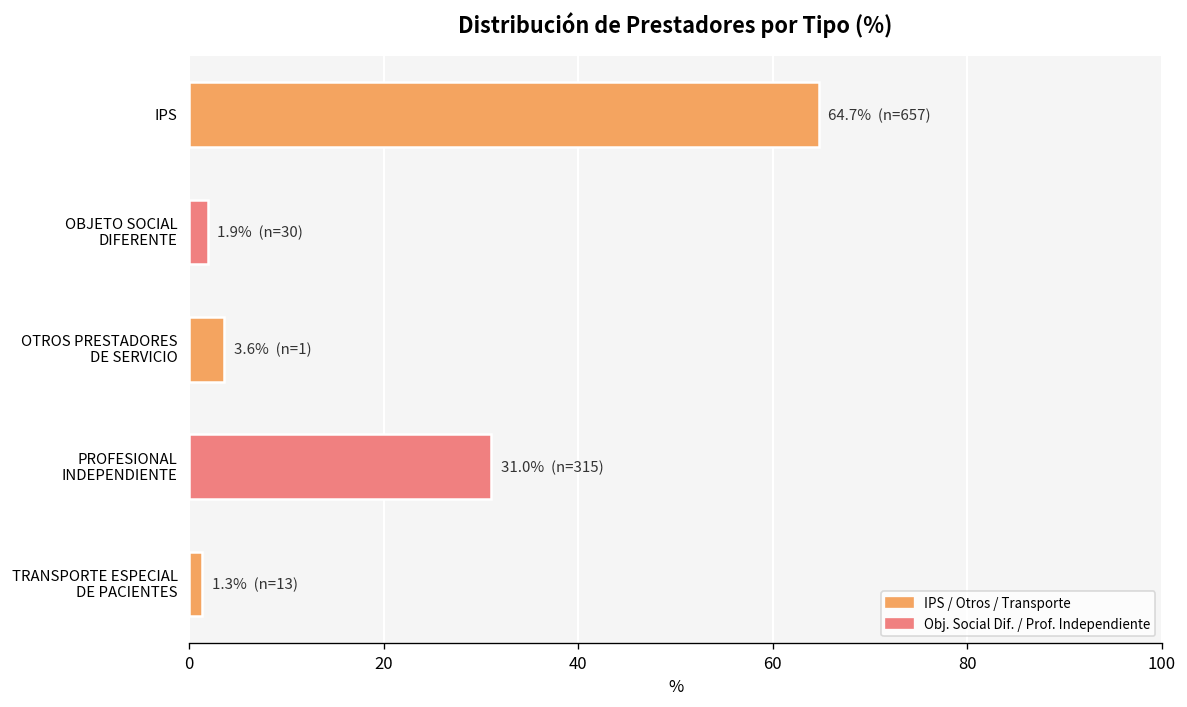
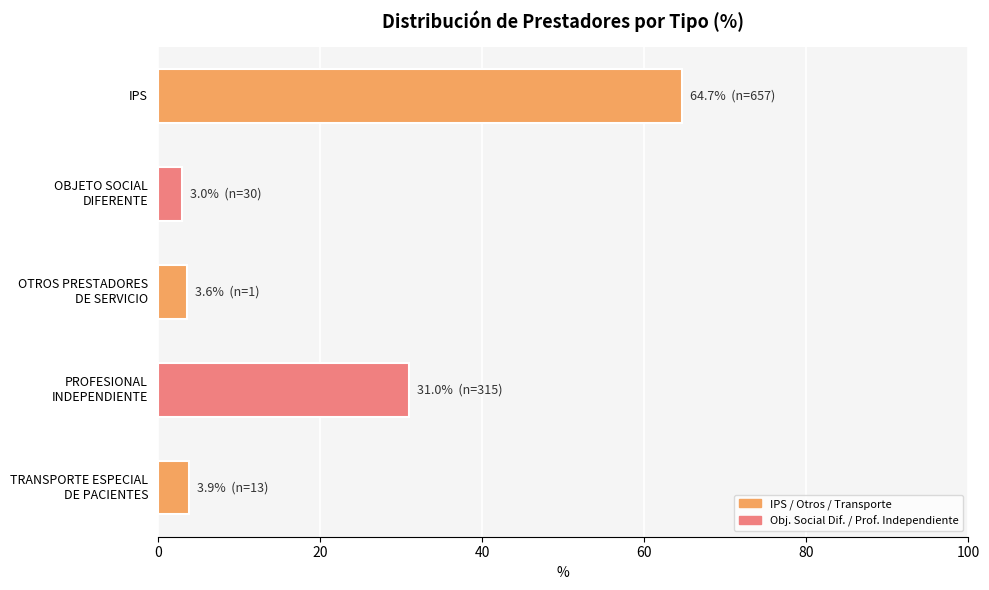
  {
    "IPS": "64.7%",
-   "OBJETO SOCIAL DIFERENTE": "1.9%",
+   "OBJETO SOCIAL DIFERENTE": "3.0%",
    "OTROS PRESTADORES DE SERVICIO": "3.6%",
    "PROFESIONAL INDEPENDIENTE": "31.0%",
-   "TRANSPORTE ESPECIAL DE PACIENTES": "1.3%"
+   "TRANSPORTE ESPECIAL DE PACIENTES": "3.9%"
  }
